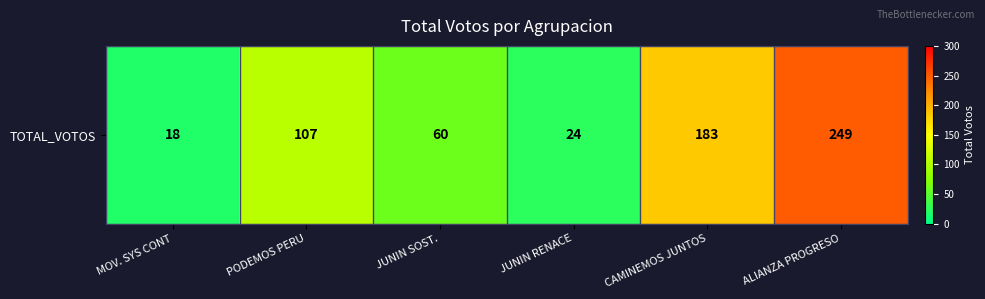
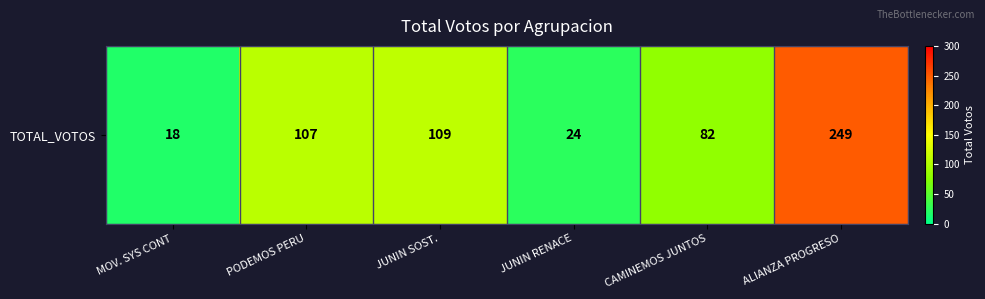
  {
    "TOTAL_VOTOS": {
      "MOV. SYS CONT": 18,
      "PODEMOS PERU": 107,
-     "JUNIN SOST.": 60,
+     "JUNIN SOST.": 109,
      "JUNIN RENACE": 24,
-     "CAMINEMOS JUNTOS": 183,
+     "CAMINEMOS JUNTOS": 82,
      "ALIANZA PROGRESO": 249
    }
  }
